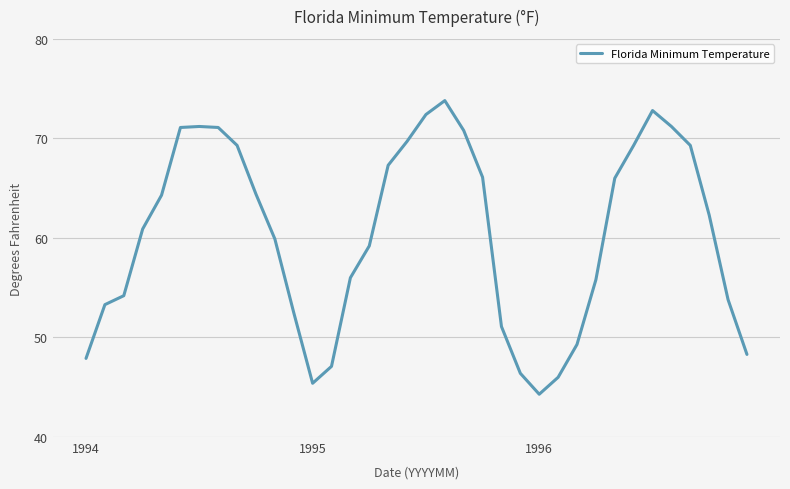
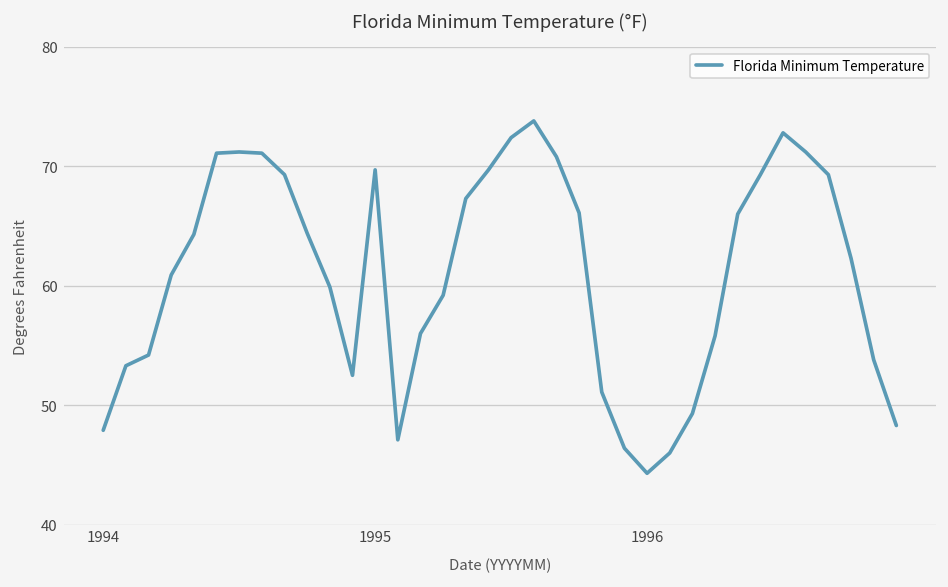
  {
    "1994": 48,
-   "1995": 45,
+   "1995": 70,
    "1996": 44
  }
